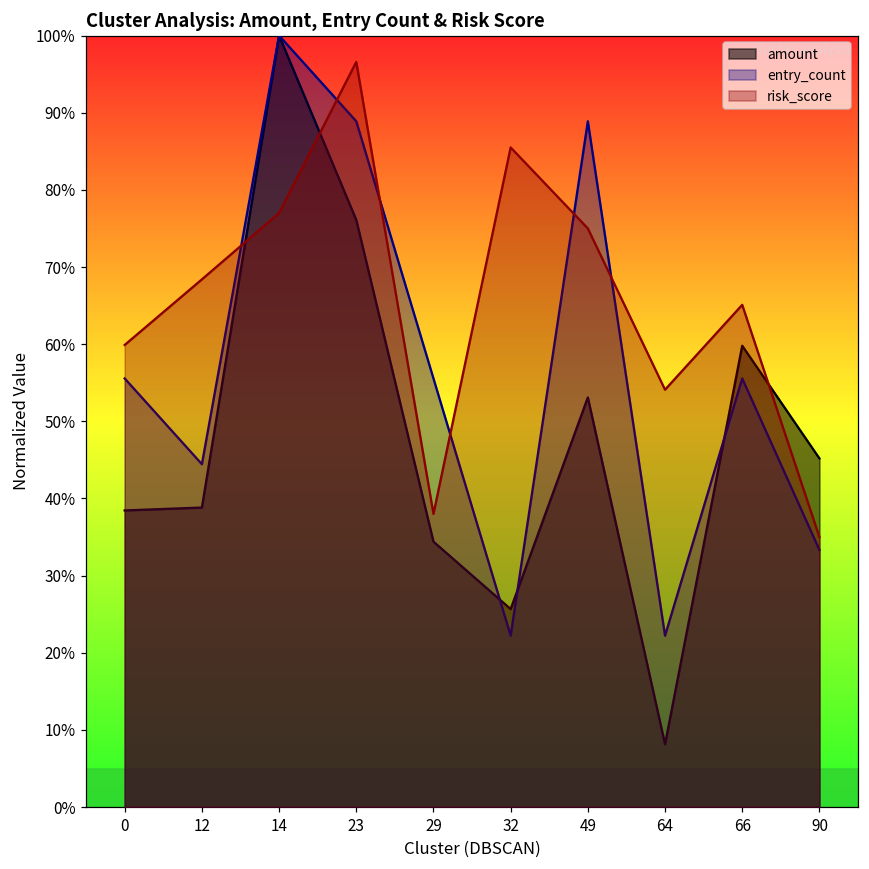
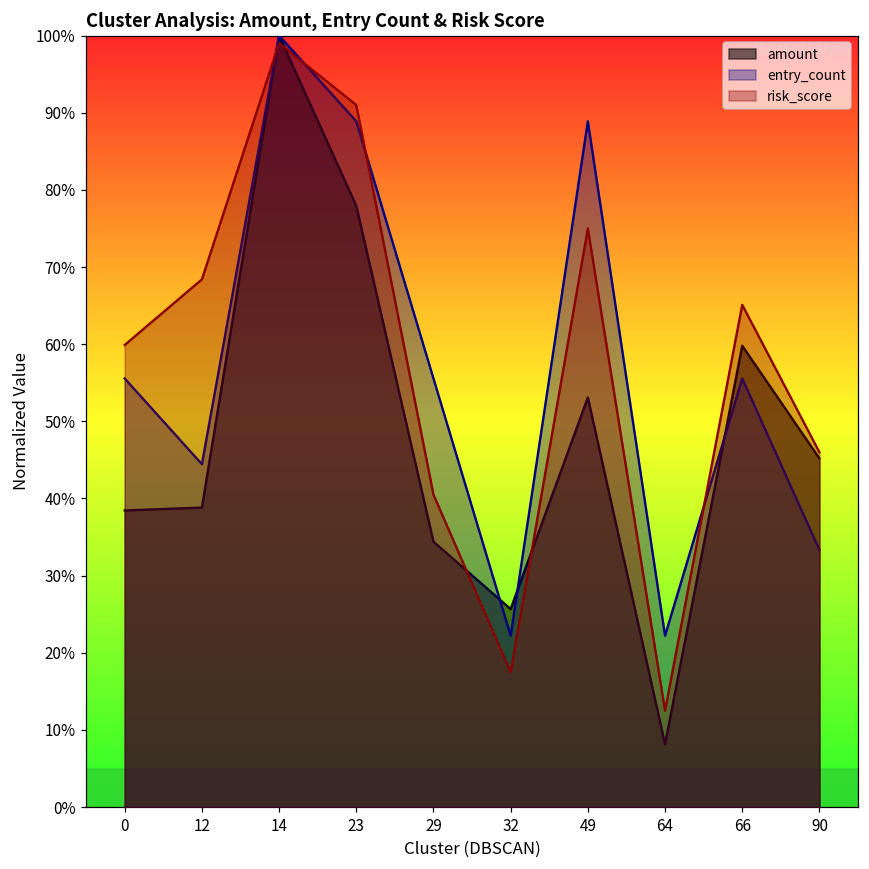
  {
    "amount": {
      "0": "38%",
      "12": "39%",
-     "23": "76%",
+     "23": "78%",
      "29": "34%",
      "32": "26%",
      "49": "53%",
      "64": "8%",
      "66": "60%",
      "90": "45%"
    },
    "entry_count": {
      "0": "56%",
      "12": "44%",
      "23": "89%",
      "29": "56%",
      "32": "22%",
      "49": "89%",
      "64": "22%",
      "66": "56%",
      "90": "33%"
    },
    "risk_score": {
      "0": "60%",
      "12": "68%",
-     "14": "77%",
-     "23": "97%",
-     "29": "38%",
-     "32": "86%",
+     "14": "99%",
+     "23": "91%",
+     "29": "41%",
+     "32": "18%",
      "49": "75%",
-     "64": "54%",
+     "64": "13%",
      "66": "65%",
-     "90": "35%"
+     "90": "46%"
    }
  }
